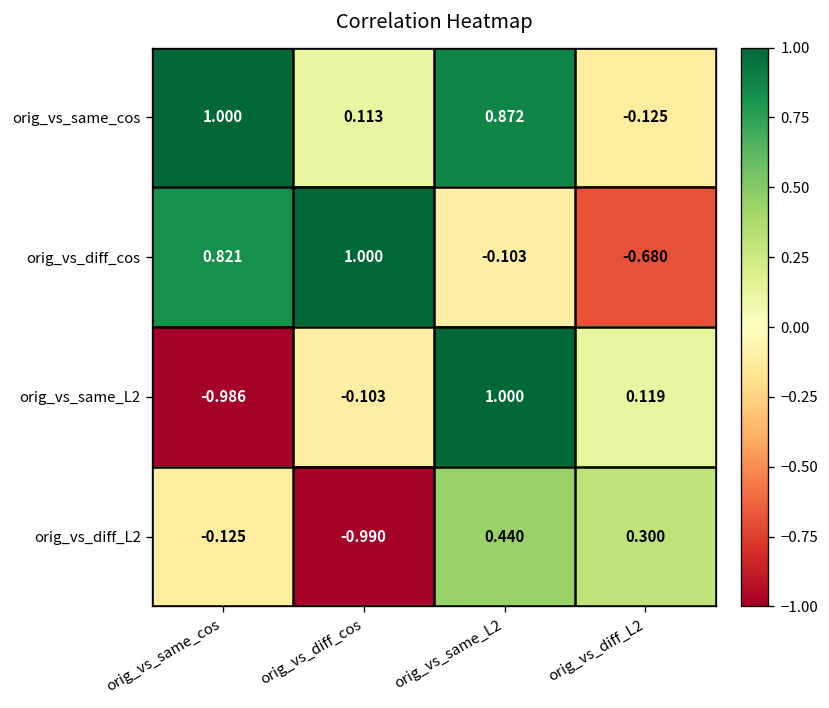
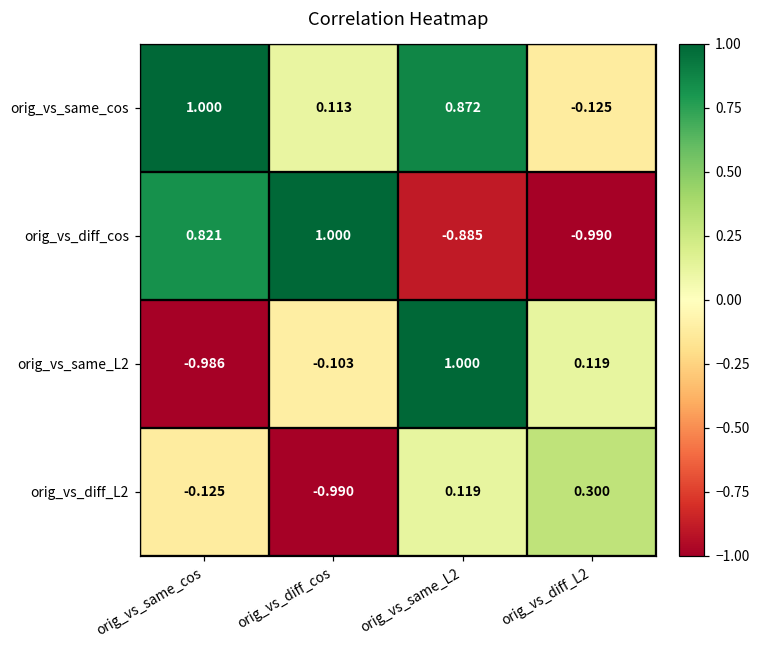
  {
    "orig_vs_same_cos": {
      "orig_vs_same_cos": 1.000,
      "orig_vs_diff_cos": 0.113,
      "orig_vs_same_L2": 0.872,
      "orig_vs_diff_L2": -0.125
    },
    "orig_vs_diff_cos": {
      "orig_vs_same_cos": 0.821,
      "orig_vs_diff_cos": 1.000,
-     "orig_vs_same_L2": -0.103,
-     "orig_vs_diff_L2": -0.680
+     "orig_vs_same_L2": -0.885,
+     "orig_vs_diff_L2": -0.990
    },
    "orig_vs_same_L2": {
      "orig_vs_same_cos": -0.986,
      "orig_vs_diff_cos": -0.103,
      "orig_vs_same_L2": 1.000,
      "orig_vs_diff_L2": 0.119
    },
    "orig_vs_diff_L2": {
      "orig_vs_same_cos": -0.125,
      "orig_vs_diff_cos": -0.990,
-     "orig_vs_same_L2": 0.440,
+     "orig_vs_same_L2": 0.119,
      "orig_vs_diff_L2": 0.300
    }
  }
